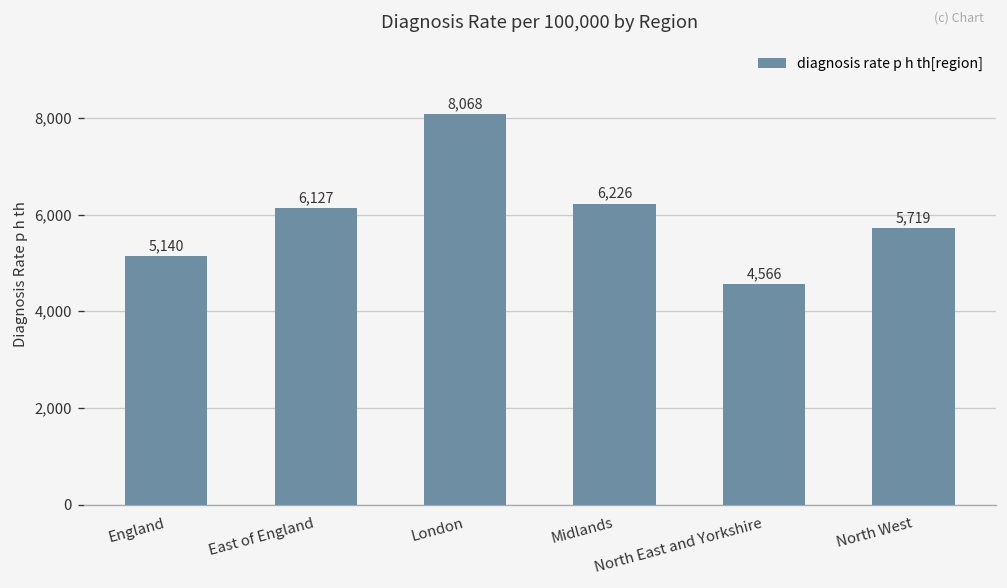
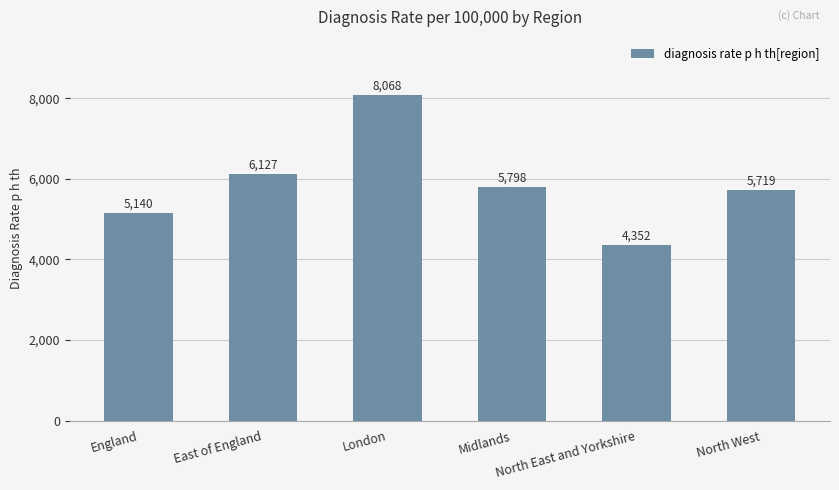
  {
    "England": "5,140",
    "East of England": "6,127",
    "London": "8,068",
-   "Midlands": "6,226",
-   "North East and Yorkshire": "4,566",
+   "Midlands": "5,798",
+   "North East and Yorkshire": "4,352",
    "North West": "5,719"
  }
